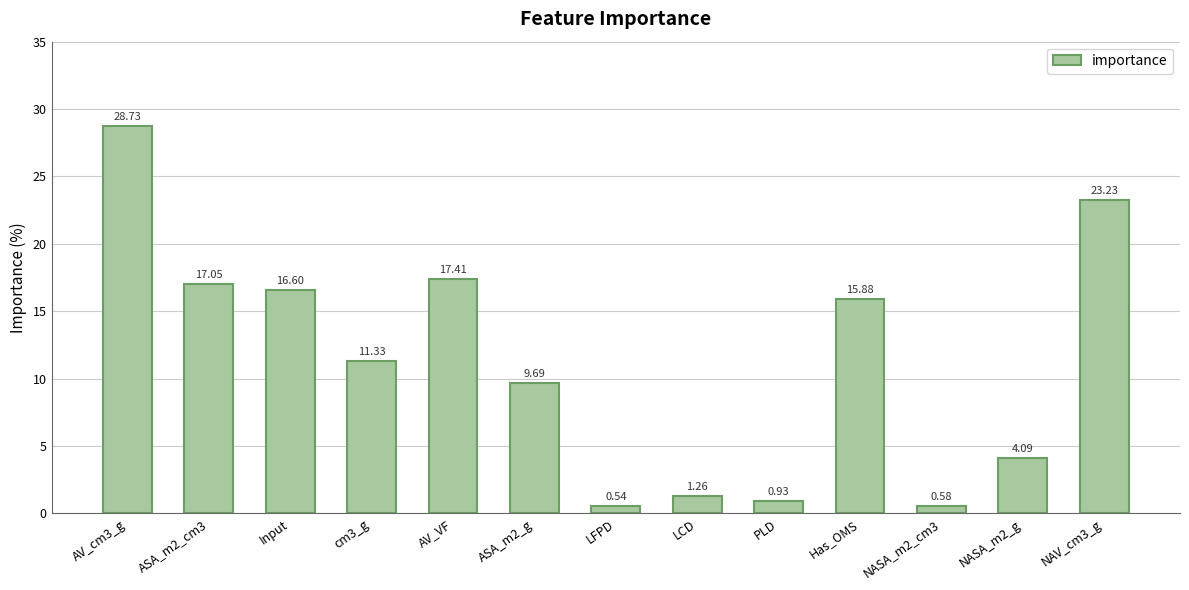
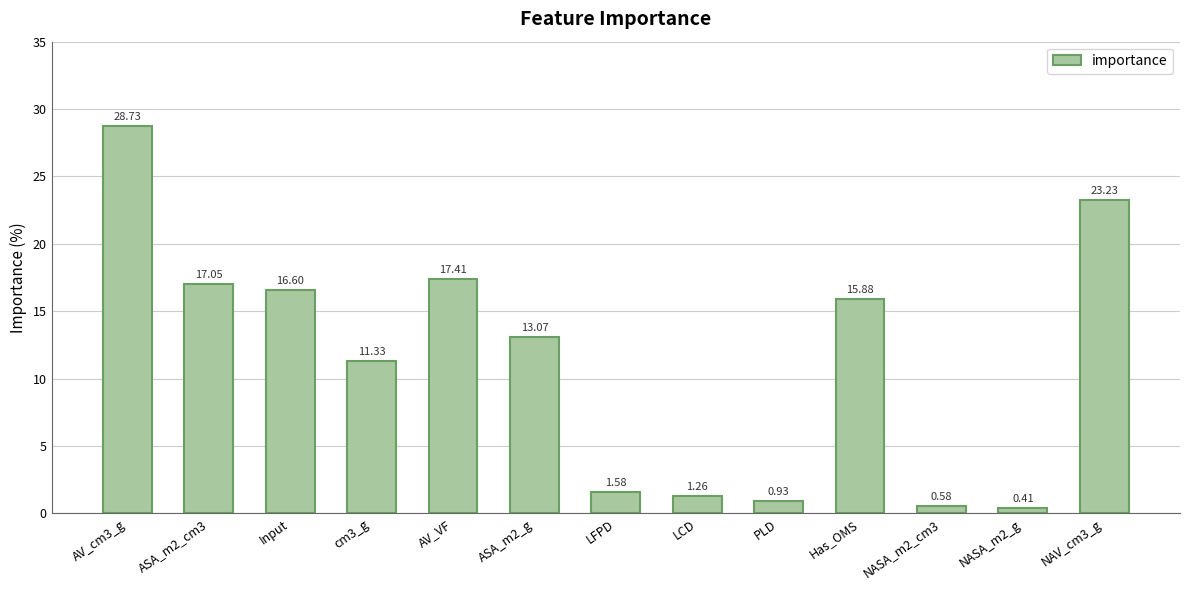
  {
    "AV_cm3_g": 28.73,
    "ASA_m2_cm3": 17.05,
    "Input": 16.60,
    "cm3_g": 11.33,
    "AV_VF": 17.41,
-   "ASA_m2_g": 9.69,
-   "LFPD": 0.54,
+   "ASA_m2_g": 13.07,
+   "LFPD": 1.58,
    "LCD": 1.26,
    "PLD": 0.93,
    "Has_OMS": 15.88,
    "NASA_m2_cm3": 0.58,
-   "NASA_m2_g": 4.09,
+   "NASA_m2_g": 0.41,
    "NAV_cm3_g": 23.23
  }
